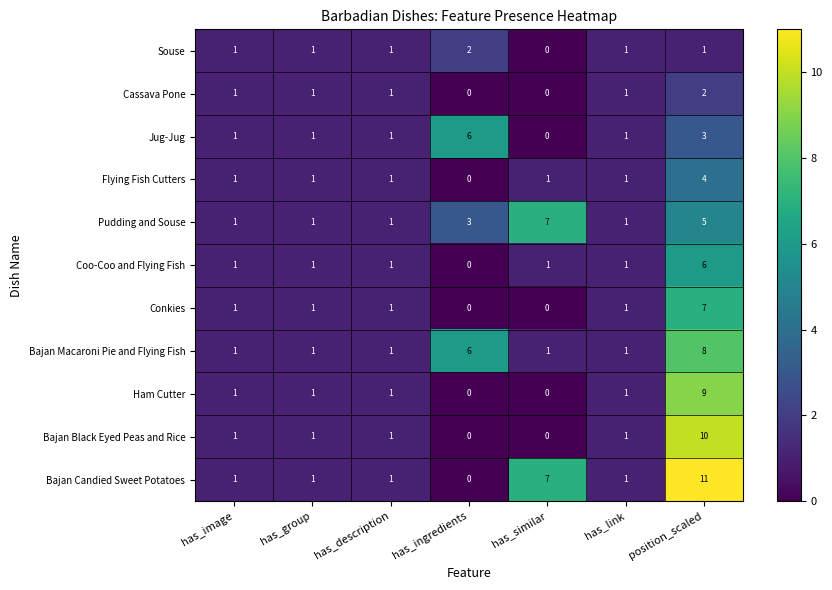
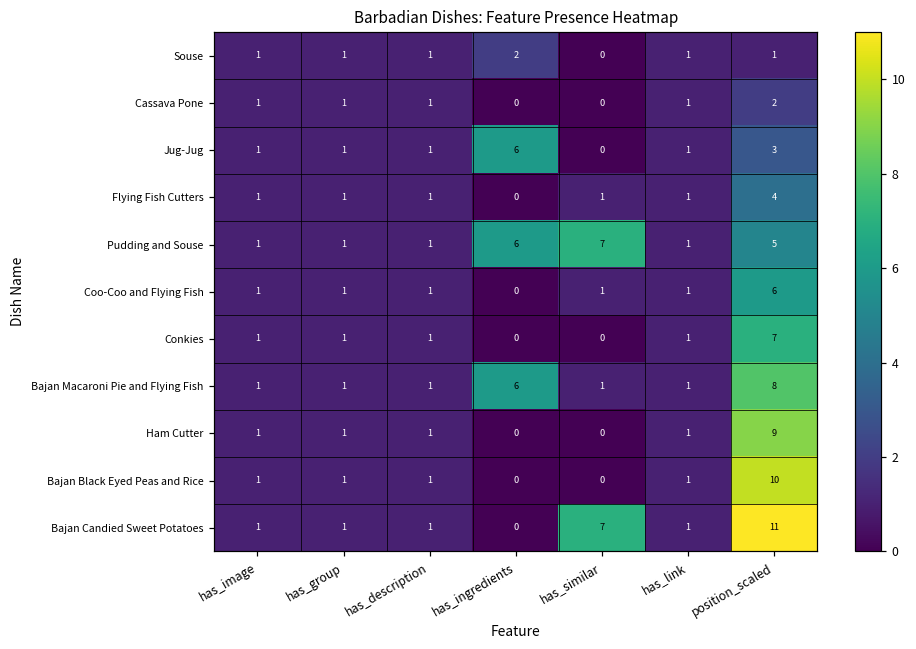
  {
    "Souse": {
      "has_image": 1,
      "has_group": 1,
      "has_description": 1,
      "has_ingredients": 2,
      "has_similar": 0,
      "has_link": 1,
      "position_scaled": 1
    },
    "Cassava Pone": {
      "has_image": 1,
      "has_group": 1,
      "has_description": 1,
      "has_ingredients": 0,
      "has_similar": 0,
      "has_link": 1,
      "position_scaled": 2
    },
    "Jug-Jug": {
      "has_image": 1,
      "has_group": 1,
      "has_description": 1,
      "has_ingredients": 6,
      "has_similar": 0,
      "has_link": 1,
      "position_scaled": 3
    },
    "Flying Fish Cutters": {
      "has_image": 1,
      "has_group": 1,
      "has_description": 1,
      "has_ingredients": 0,
      "has_similar": 1,
      "has_link": 1,
      "position_scaled": 4
    },
    "Pudding and Souse": {
      "has_image": 1,
      "has_group": 1,
      "has_description": 1,
-     "has_ingredients": 3,
+     "has_ingredients": 6,
      "has_similar": 7,
      "has_link": 1,
      "position_scaled": 5
    },
    "Coo-Coo and Flying Fish": {
      "has_image": 1,
      "has_group": 1,
      "has_description": 1,
      "has_ingredients": 0,
      "has_similar": 1,
      "has_link": 1,
      "position_scaled": 6
    },
    "Conkies": {
      "has_image": 1,
      "has_group": 1,
      "has_description": 1,
      "has_ingredients": 0,
      "has_similar": 0,
      "has_link": 1,
      "position_scaled": 7
    },
    "Bajan Macaroni Pie and Flying Fish": {
      "has_image": 1,
      "has_group": 1,
      "has_description": 1,
      "has_ingredients": 6,
      "has_similar": 1,
      "has_link": 1,
      "position_scaled": 8
    },
    "Ham Cutter": {
      "has_image": 1,
      "has_group": 1,
      "has_description": 1,
      "has_ingredients": 0,
      "has_similar": 0,
      "has_link": 1,
      "position_scaled": 9
    },
    "Bajan Black Eyed Peas and Rice": {
      "has_image": 1,
      "has_group": 1,
      "has_description": 1,
      "has_ingredients": 0,
      "has_similar": 0,
      "has_link": 1,
      "position_scaled": 10
    },
    "Bajan Candied Sweet Potatoes": {
      "has_image": 1,
      "has_group": 1,
      "has_description": 1,
      "has_ingredients": 0,
      "has_similar": 7,
      "has_link": 1,
      "position_scaled": 11
    }
  }
